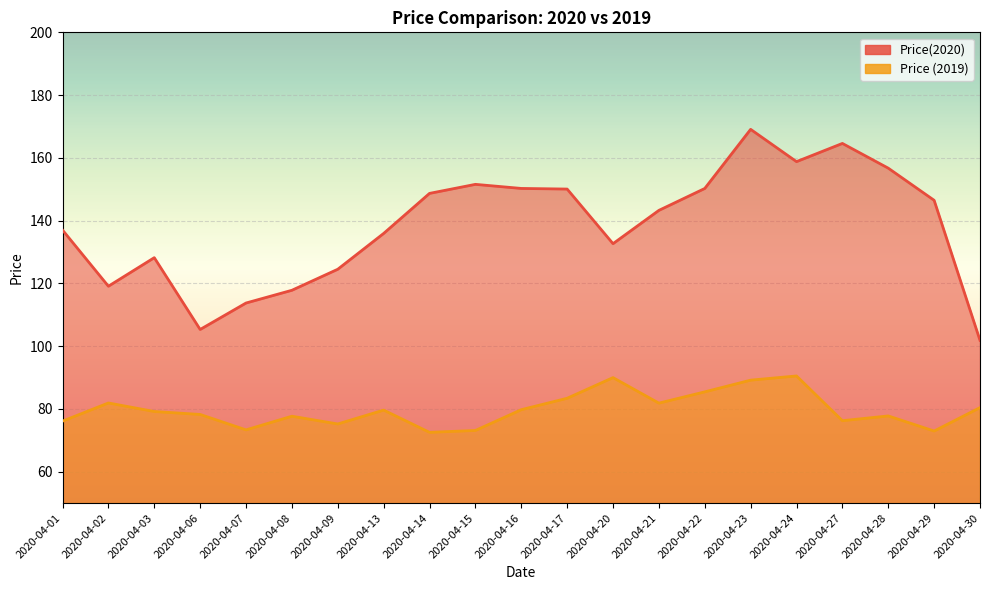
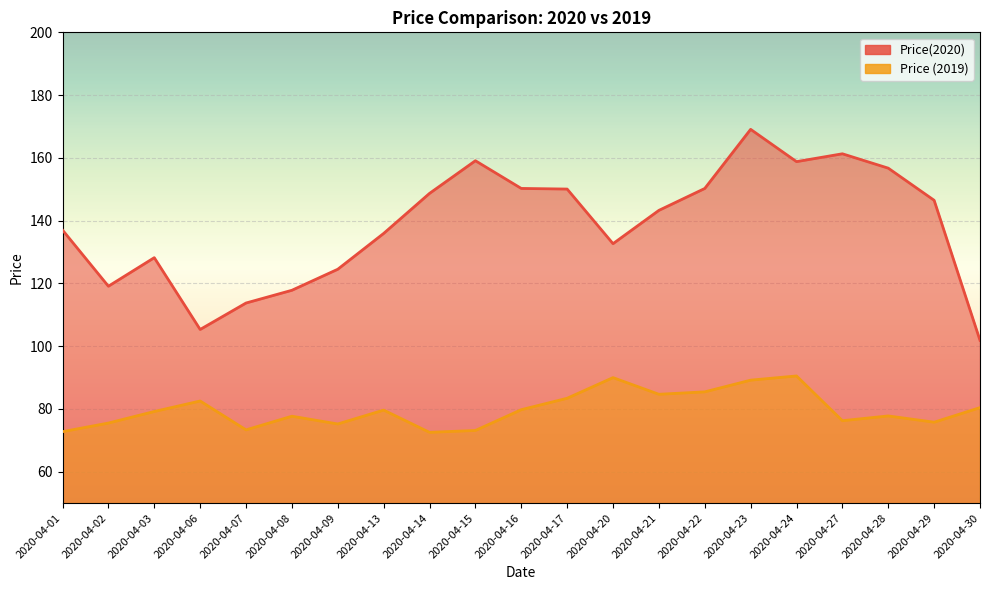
  {
    "Price(2020)": {
      "2020-04-01": 137,
      "2020-04-02": 119,
      "2020-04-03": 128,
      "2020-04-06": 105,
      "2020-04-07": 114,
      "2020-04-08": 118,
      "2020-04-09": 125,
      "2020-04-13": 136,
      "2020-04-14": 149,
-     "2020-04-15": 152,
+     "2020-04-15": 159,
      "2020-04-16": 150,
      "2020-04-17": 150,
      "2020-04-20": 133,
      "2020-04-21": 143,
      "2020-04-22": 150,
      "2020-04-23": 169,
      "2020-04-24": 159,
-     "2020-04-27": 165,
+     "2020-04-27": 161,
      "2020-04-28": 157,
      "2020-04-29": 146,
      "2020-04-30": 102
    },
    "Price (2019)": {
-     "2020-04-01": 76,
-     "2020-04-02": 82,
+     "2020-04-01": 73,
+     "2020-04-02": 76,
      "2020-04-03": 79,
-     "2020-04-06": 78,
+     "2020-04-06": 83,
      "2020-04-07": 73,
      "2020-04-08": 78,
      "2020-04-09": 75,
      "2020-04-13": 80,
      "2020-04-14": 73,
      "2020-04-15": 73,
      "2020-04-16": 80,
      "2020-04-17": 83,
      "2020-04-20": 90,
-     "2020-04-21": 82,
+     "2020-04-21": 85,
      "2020-04-22": 85,
      "2020-04-23": 89,
      "2020-04-24": 91,
      "2020-04-27": 76,
      "2020-04-28": 78,
-     "2020-04-29": 73,
+     "2020-04-29": 76,
      "2020-04-30": 80
    }
  }
